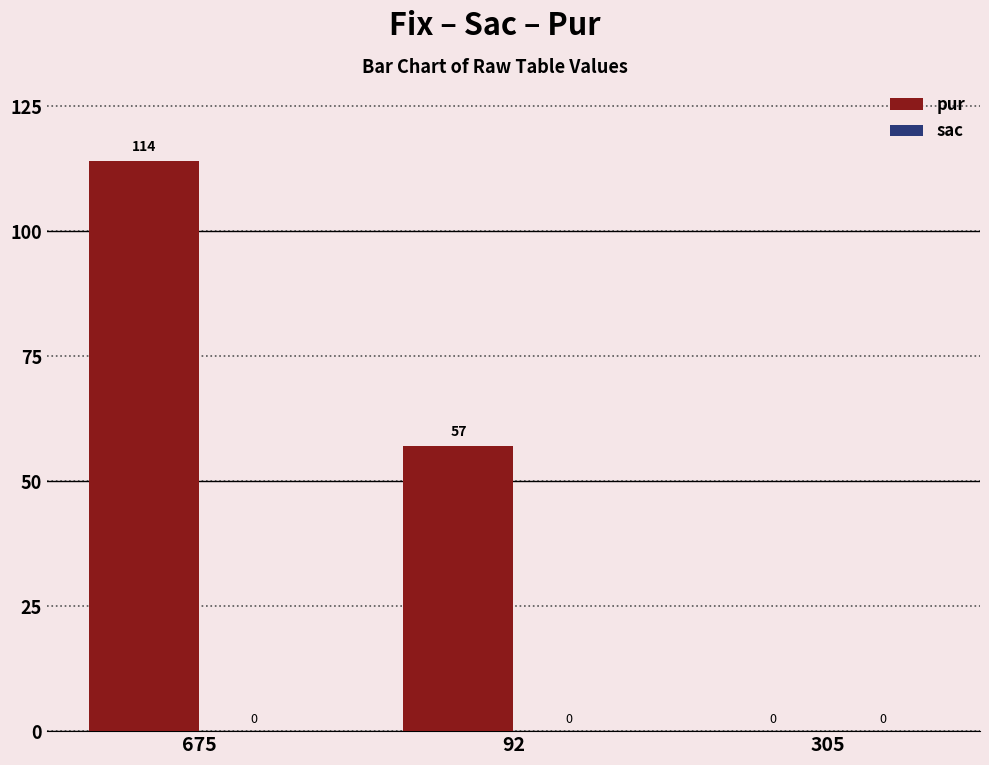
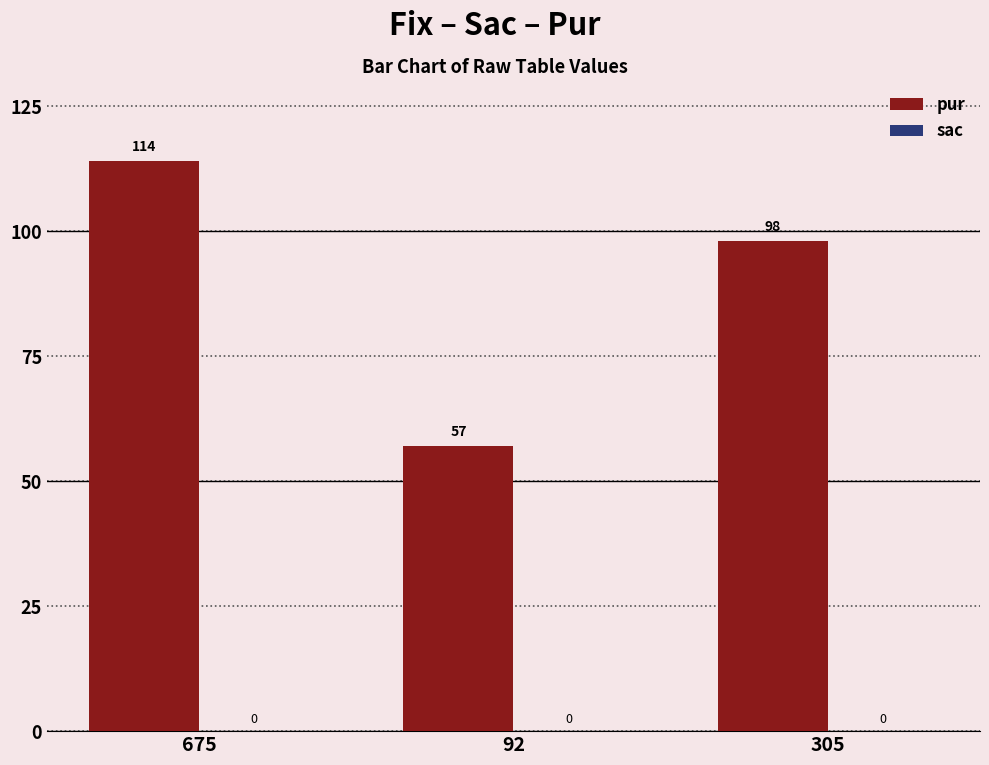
  {
    "pur": {
      "675": 114,
      "92": 57,
-     "305": 0
+     "305": 98
    },
    "sac": {
      "675": 0,
      "92": 0,
      "305": 0
    }
  }
